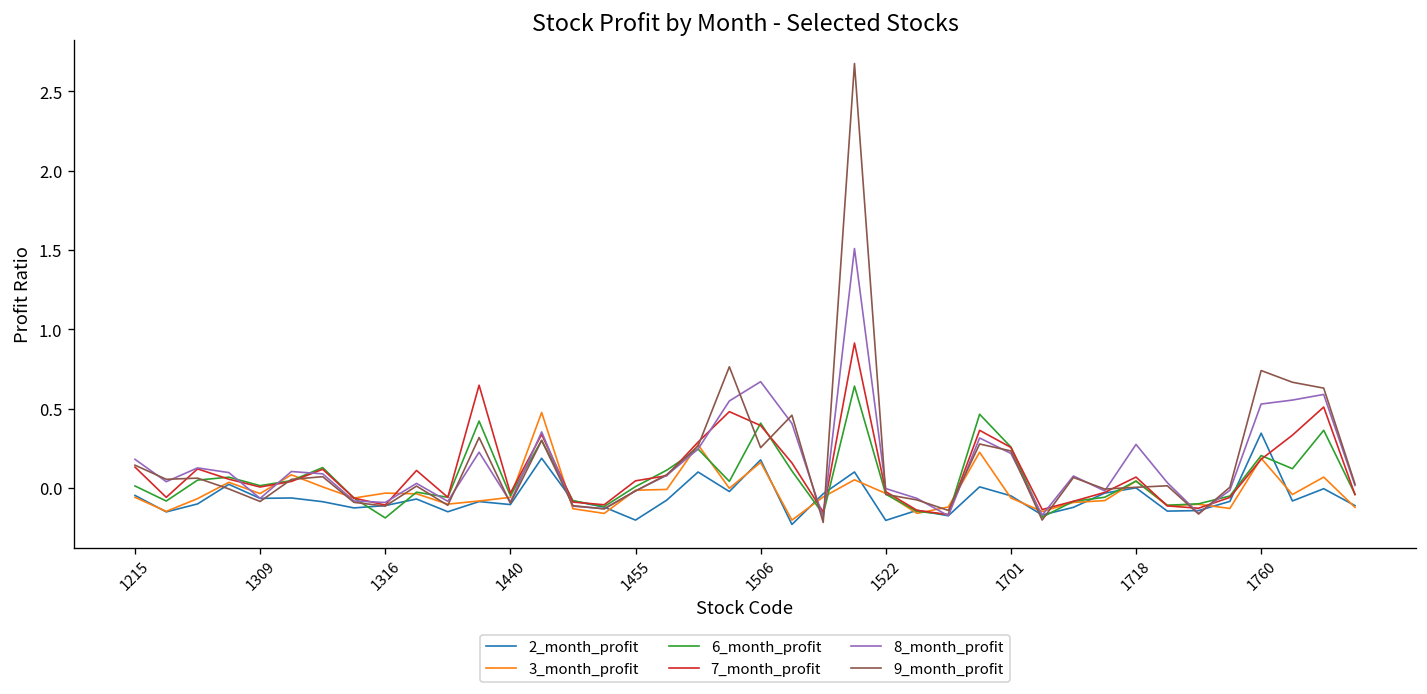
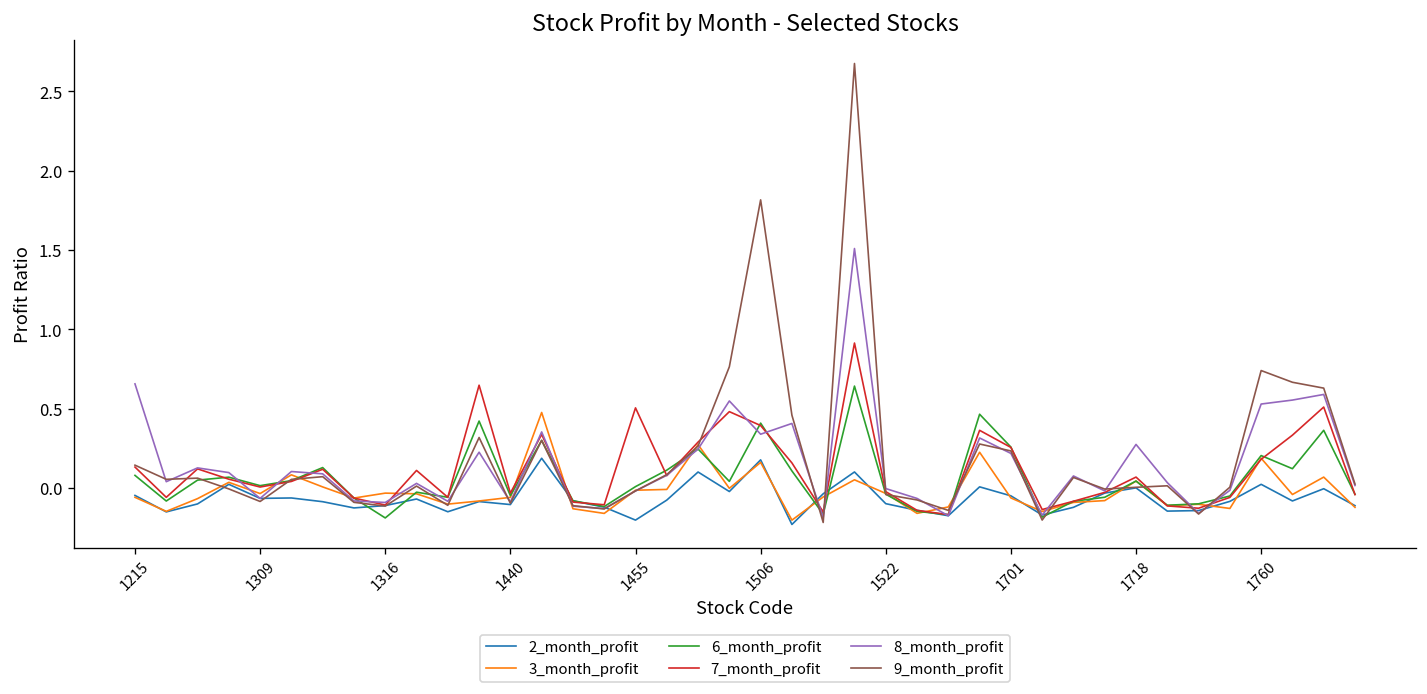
  {
    "2_month_profit": {
      "1455": -0.20,
-     "1522": -0.20,
-     "1760": 0.35
+     "1522": -0.10,
+     "1760": 0.02
    },
    "3_month_profit": {
      "1309": -0.03,
      "1316": -0.03
    },
    "6_month_profit": {
-     "1215": 0.01,
+     "1215": 0.08,
      "1316": -0.19,
      "1455": 0.01
    },
    "7_month_profit": {
-     "1455": 0.05,
+     "1455": 0.51,
      "1718": 0.07
    },
    "8_month_profit": {
-     "1215": 0.18,
-     "1506": 0.67,
+     "1215": 0.66,
+     "1506": 0.34,
      "1718": 0.27,
      "1760": 0.53
    },
    "9_month_profit": {
      "1309": -0.08,
-     "1506": 0.25,
+     "1506": 1.82,
      "1760": 0.74
    }
  }
